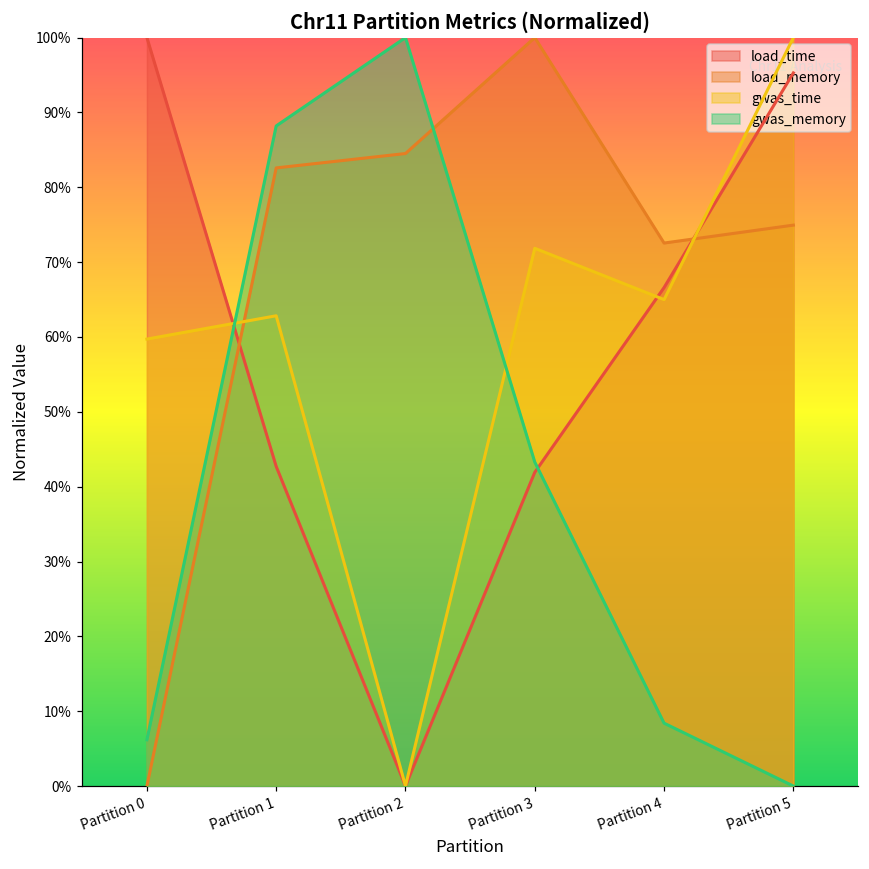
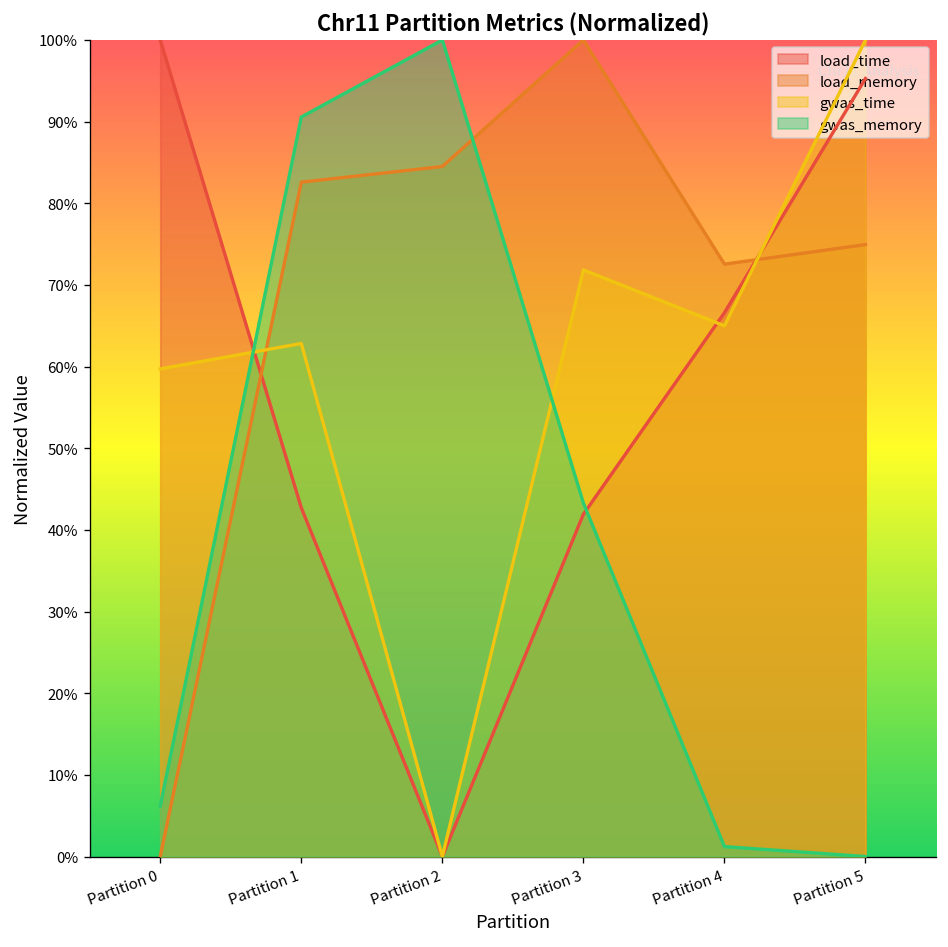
  {
    "gwas_memory": {
      "Partition 0": "6%",
-     "Partition 1": "88%",
+     "Partition 1": "91%",
      "Partition 2": "100%",
      "Partition 3": "43%",
-     "Partition 4": "8%",
+     "Partition 4": "1%",
      "Partition 5": "0%"
    }
  }
